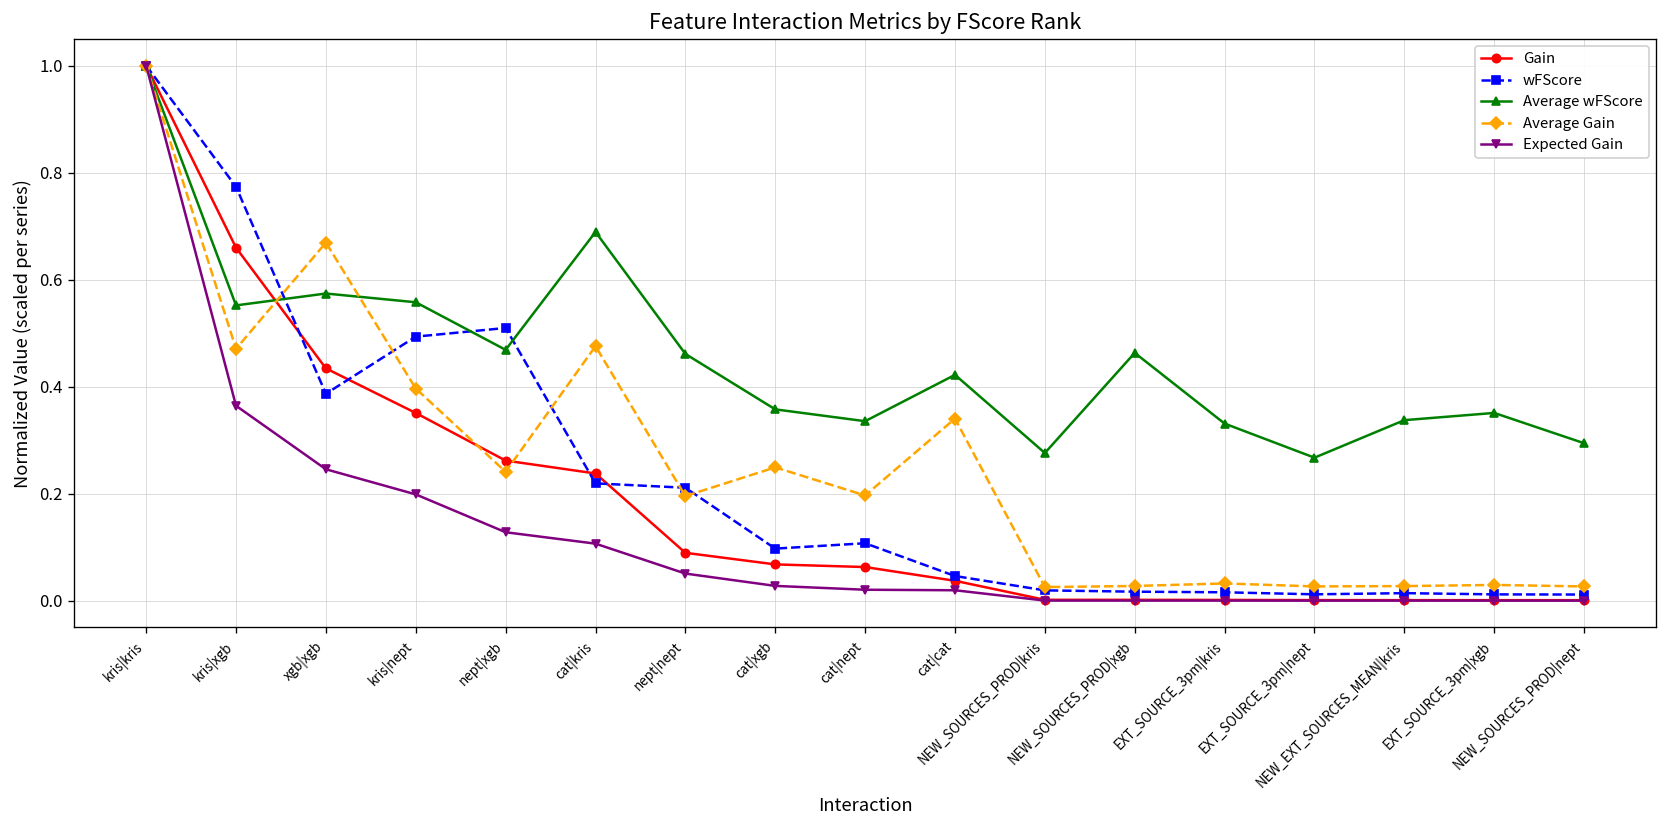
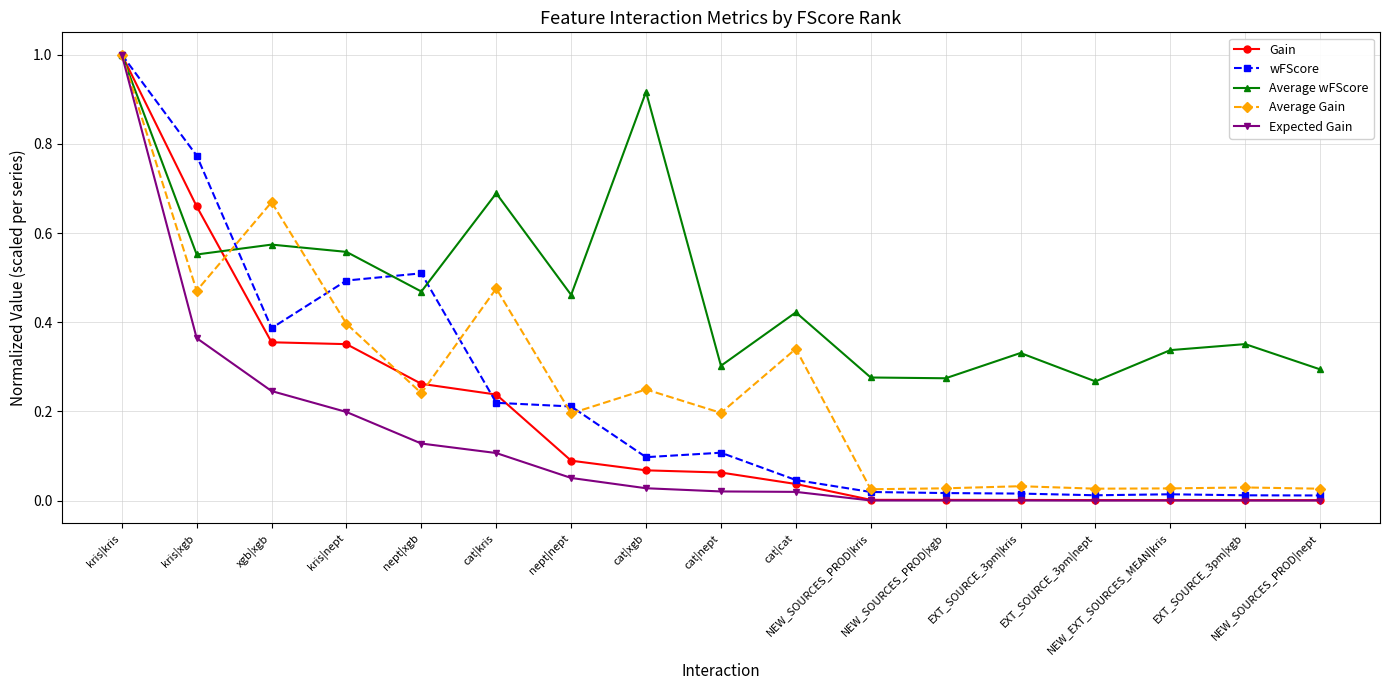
  {
    "Gain": {
      "kris|xgb": 0.66,
-     "xgb|xgb": 0.43,
+     "xgb|xgb": 0.36,
      "kris|nept": 0.35,
      "nept|xgb": 0.26,
      "cat|kris": 0.24,
      "nept|nept": 0.09,
      "cat|xgb": 0.07,
      "cat|nept": 0.06,
      "cat|cat": 0.04
    },
    "wFScore": {
      "kris|xgb": 0.77,
      "xgb|xgb": 0.39,
      "kris|nept": 0.49,
      "nept|xgb": 0.51,
      "cat|kris": 0.22,
      "nept|nept": 0.21,
      "cat|xgb": 0.10,
      "cat|nept": 0.11,
      "cat|cat": 0.05,
      "NEW_SOURCES_PROD|kris": 0.02,
      "NEW_SOURCES_PROD|xgb": 0.02,
      "EXT_SOURCE_3pm|kris": 0.02,
      "EXT_SOURCE_3pm|nept": 0.01,
      "NEW_EXT_SOURCES_MEAN|kris": 0.01,
      "EXT_SOURCE_3pm|xgb": 0.01,
      "NEW_SOURCES_PROD|nept": 0.01
    },
    "Average wFScore": {
      "kris|xgb": 0.55,
      "xgb|xgb": 0.57,
      "kris|nept": 0.56,
      "nept|xgb": 0.47,
      "cat|kris": 0.69,
      "nept|nept": 0.46,
-     "cat|xgb": 0.36,
-     "cat|nept": 0.34,
+     "cat|xgb": 0.92,
+     "cat|nept": 0.30,
      "cat|cat": 0.42,
      "NEW_SOURCES_PROD|kris": 0.28,
-     "NEW_SOURCES_PROD|xgb": 0.46,
+     "NEW_SOURCES_PROD|xgb": 0.27,
      "EXT_SOURCE_3pm|kris": 0.33,
      "EXT_SOURCE_3pm|nept": 0.27,
      "NEW_EXT_SOURCES_MEAN|kris": 0.34,
      "EXT_SOURCE_3pm|xgb": 0.35,
      "NEW_SOURCES_PROD|nept": 0.29
    },
    "Average Gain": {
      "kris|xgb": 0.47,
      "xgb|xgb": 0.67,
      "kris|nept": 0.40,
      "nept|xgb": 0.24,
      "cat|kris": 0.48,
      "nept|nept": 0.20,
      "cat|xgb": 0.25,
      "cat|nept": 0.20,
      "cat|cat": 0.34,
      "NEW_SOURCES_PROD|kris": 0.03,
      "NEW_SOURCES_PROD|xgb": 0.03,
      "EXT_SOURCE_3pm|kris": 0.03,
      "EXT_SOURCE_3pm|nept": 0.03,
      "NEW_EXT_SOURCES_MEAN|kris": 0.03,
      "EXT_SOURCE_3pm|xgb": 0.03,
      "NEW_SOURCES_PROD|nept": 0.03
    },
    "Expected Gain": {
      "kris|xgb": 0.36,
      "xgb|xgb": 0.25,
      "kris|nept": 0.20,
      "nept|xgb": 0.13,
      "cat|kris": 0.11,
      "nept|nept": 0.05,
      "cat|xgb": 0.03,
      "cat|nept": 0.02,
      "cat|cat": 0.02
    }
  }
